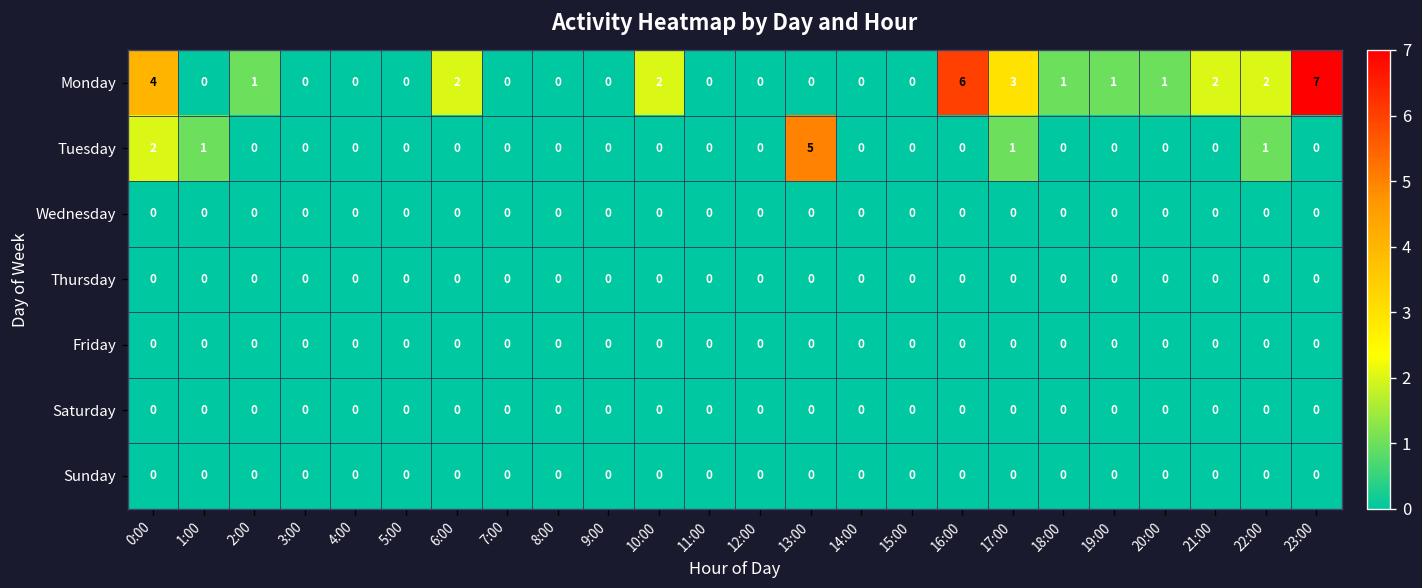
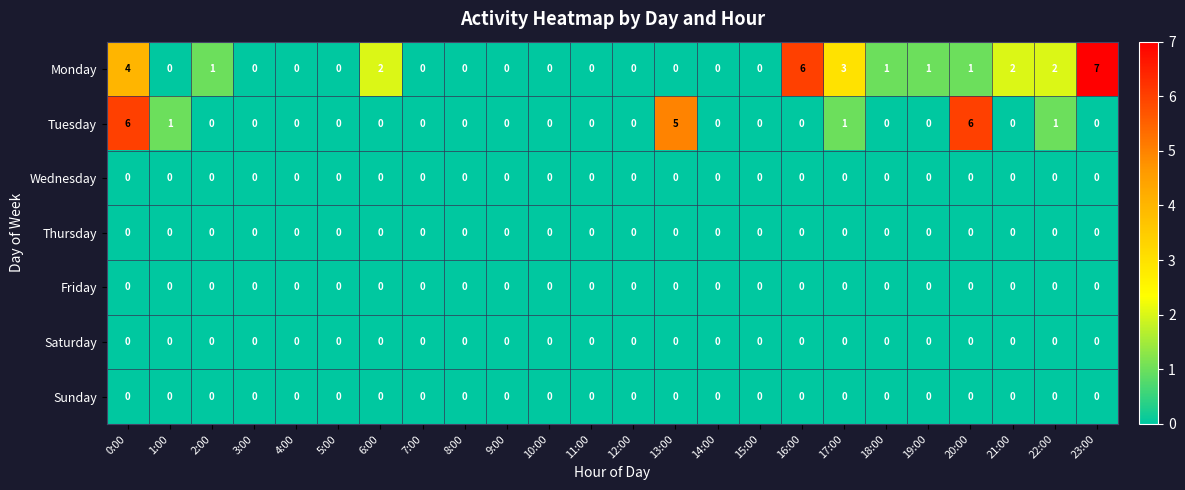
  {
    "Monday": {
      "0:00": 4,
      "1:00": 0,
      "2:00": 1,
      "3:00": 0,
      "4:00": 0,
      "5:00": 0,
      "6:00": 2,
      "7:00": 0,
      "8:00": 0,
      "9:00": 0,
-     "10:00": 2,
+     "10:00": 0,
      "11:00": 0,
      "12:00": 0,
      "13:00": 0,
      "14:00": 0,
      "15:00": 0,
      "16:00": 6,
      "17:00": 3,
      "18:00": 1,
      "19:00": 1,
      "20:00": 1,
      "21:00": 2,
      "22:00": 2,
      "23:00": 7
    },
    "Tuesday": {
-     "0:00": 2,
+     "0:00": 6,
      "1:00": 1,
      "2:00": 0,
      "3:00": 0,
      "4:00": 0,
      "5:00": 0,
      "6:00": 0,
      "7:00": 0,
      "8:00": 0,
      "9:00": 0,
      "10:00": 0,
      "11:00": 0,
      "12:00": 0,
      "13:00": 5,
      "14:00": 0,
      "15:00": 0,
      "16:00": 0,
      "17:00": 1,
      "18:00": 0,
      "19:00": 0,
-     "20:00": 0,
+     "20:00": 6,
      "21:00": 0,
      "22:00": 1,
      "23:00": 0
    },
    "Wednesday": {
      "0:00": 0,
      "1:00": 0,
      "2:00": 0,
      "3:00": 0,
      "4:00": 0,
      "5:00": 0,
      "6:00": 0,
      "7:00": 0,
      "8:00": 0,
      "9:00": 0,
      "10:00": 0,
      "11:00": 0,
      "12:00": 0,
      "13:00": 0,
      "14:00": 0,
      "15:00": 0,
      "16:00": 0,
      "17:00": 0,
      "18:00": 0,
      "19:00": 0,
      "20:00": 0,
      "21:00": 0,
      "22:00": 0,
      "23:00": 0
    },
    "Thursday": {
      "0:00": 0,
      "1:00": 0,
      "2:00": 0,
      "3:00": 0,
      "4:00": 0,
      "5:00": 0,
      "6:00": 0,
      "7:00": 0,
      "8:00": 0,
      "9:00": 0,
      "10:00": 0,
      "11:00": 0,
      "12:00": 0,
      "13:00": 0,
      "14:00": 0,
      "15:00": 0,
      "16:00": 0,
      "17:00": 0,
      "18:00": 0,
      "19:00": 0,
      "20:00": 0,
      "21:00": 0,
      "22:00": 0,
      "23:00": 0
    },
    "Friday": {
      "0:00": 0,
      "1:00": 0,
      "2:00": 0,
      "3:00": 0,
      "4:00": 0,
      "5:00": 0,
      "6:00": 0,
      "7:00": 0,
      "8:00": 0,
      "9:00": 0,
      "10:00": 0,
      "11:00": 0,
      "12:00": 0,
      "13:00": 0,
      "14:00": 0,
      "15:00": 0,
      "16:00": 0,
      "17:00": 0,
      "18:00": 0,
      "19:00": 0,
      "20:00": 0,
      "21:00": 0,
      "22:00": 0,
      "23:00": 0
    },
    "Saturday": {
      "0:00": 0,
      "1:00": 0,
      "2:00": 0,
      "3:00": 0,
      "4:00": 0,
      "5:00": 0,
      "6:00": 0,
      "7:00": 0,
      "8:00": 0,
      "9:00": 0,
      "10:00": 0,
      "11:00": 0,
      "12:00": 0,
      "13:00": 0,
      "14:00": 0,
      "15:00": 0,
      "16:00": 0,
      "17:00": 0,
      "18:00": 0,
      "19:00": 0,
      "20:00": 0,
      "21:00": 0,
      "22:00": 0,
      "23:00": 0
    },
    "Sunday": {
      "0:00": 0,
      "1:00": 0,
      "2:00": 0,
      "3:00": 0,
      "4:00": 0,
      "5:00": 0,
      "6:00": 0,
      "7:00": 0,
      "8:00": 0,
      "9:00": 0,
      "10:00": 0,
      "11:00": 0,
      "12:00": 0,
      "13:00": 0,
      "14:00": 0,
      "15:00": 0,
      "16:00": 0,
      "17:00": 0,
      "18:00": 0,
      "19:00": 0,
      "20:00": 0,
      "21:00": 0,
      "22:00": 0,
      "23:00": 0
    }
  }
